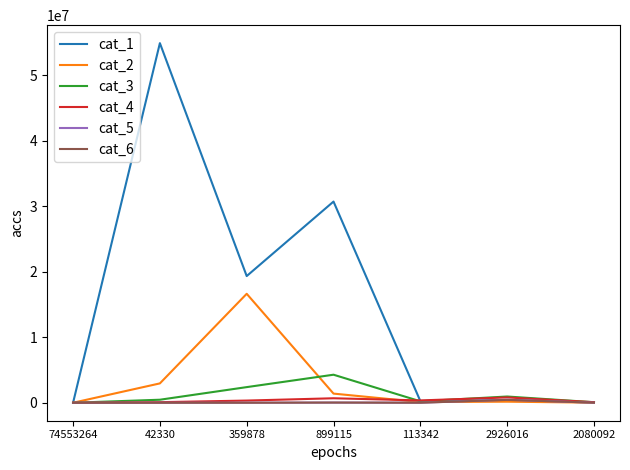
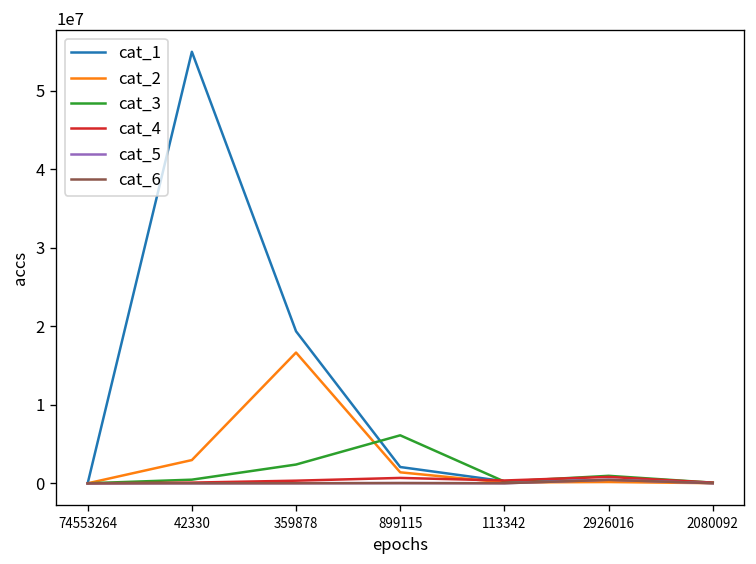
  {
    "cat_1": {
      "42330": 55000000,
      "359878": 19000000,
-     "899115": 31000000
+     "899115": 2000000
    },
    "cat_2": {
      "42330": 3000000,
      "359878": 17000000,
      "899115": 1000000
    },
    "cat_3": {
      "359878": 2000000,
-     "899115": 4000000
+     "899115": 6000000
    },
    "cat_4": {
      "899115": 1000000
    },
    "cat_6": {
      "899115": 0
    }
  }
